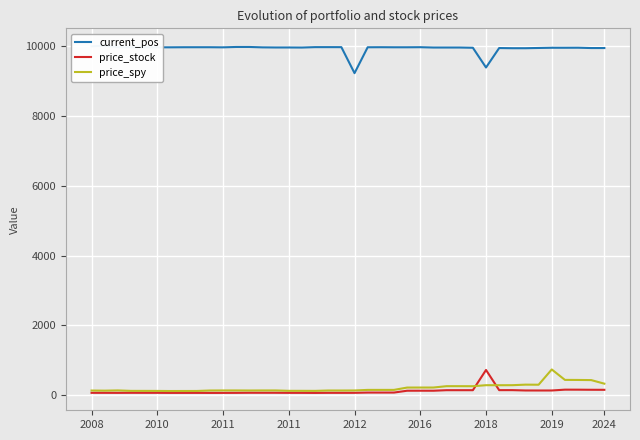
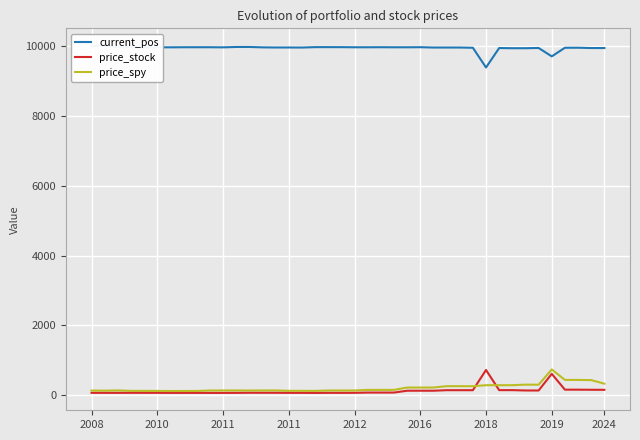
  {
    "current_pos": {
-     "2012": 9200,
+     "2012": 10000,
      "2016": 10000,
      "2018": 9400,
-     "2019": 10000,
+     "2019": 9700,
      "2024": 9900
    },
    "price_stock": {
      "2016": 100,
      "2018": 700,
-     "2019": 100,
+     "2019": 600,
      "2024": 200
    },
    "price_spy": {
      "2016": 200,
      "2018": 300,
      "2019": 700,
      "2024": 300
    }
  }
